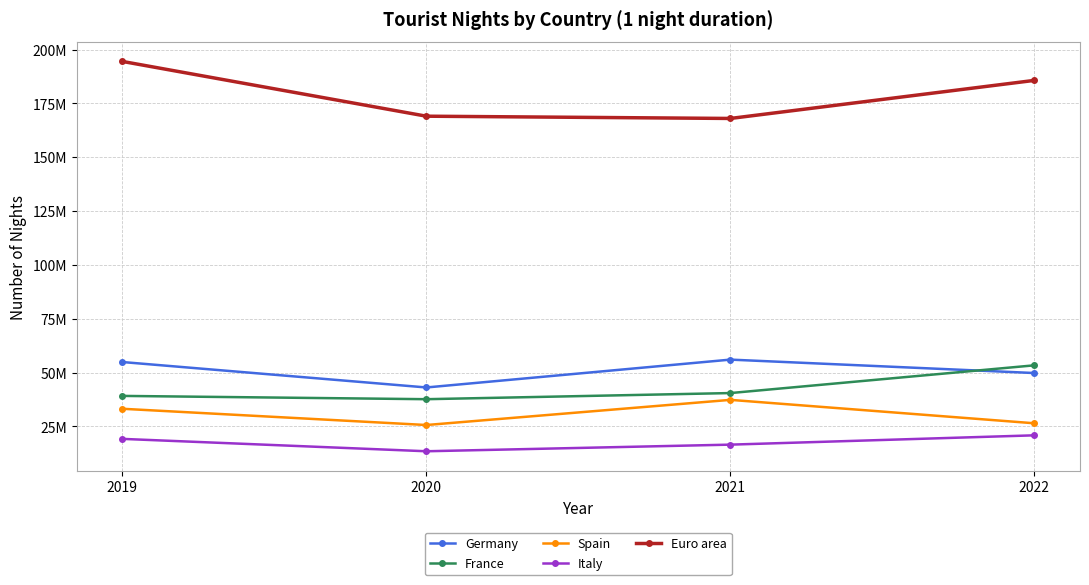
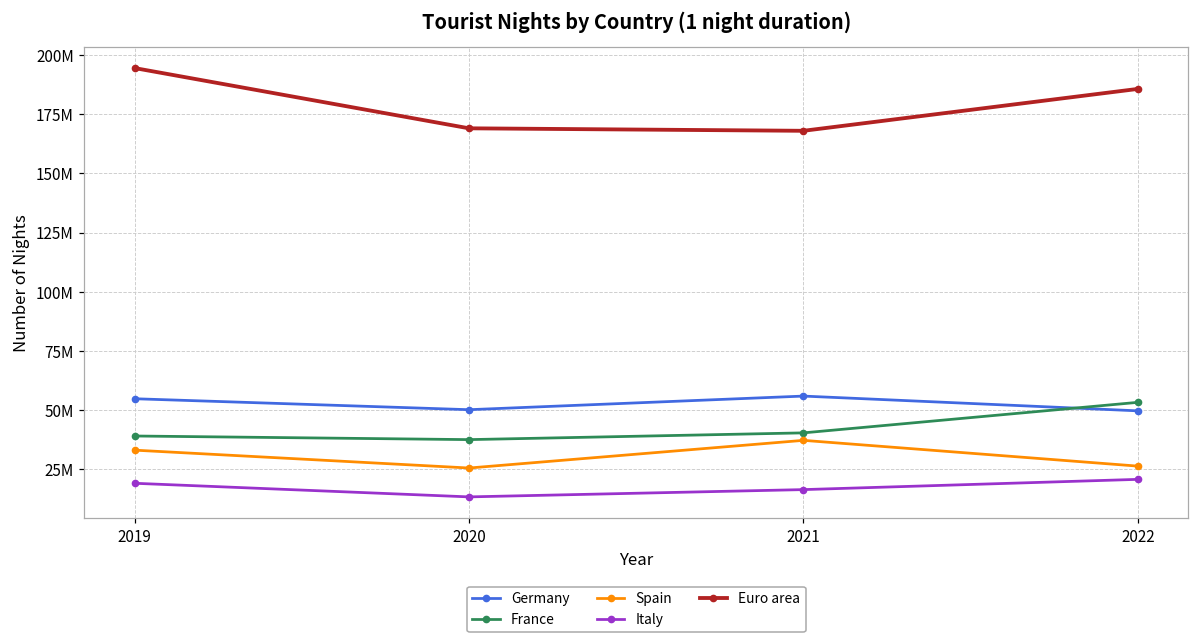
  {
    "Germany": {
      "2019": 55000000,
-     "2020": 43000000,
+     "2020": 50000000,
      "2021": 56000000,
      "2022": 50000000
    },
    "France": {
      "2019": 39000000,
      "2020": 38000000,
      "2021": 40000000,
      "2022": 53000000
    },
    "Spain": {
      "2019": 33000000,
      "2020": 26000000,
      "2021": 37000000,
      "2022": 26000000
    },
    "Italy": {
      "2019": 19000000,
      "2020": 13000000,
      "2021": 17000000,
      "2022": 21000000
    },
    "Euro area": {
      "2019": 194000000,
      "2020": 169000000,
      "2021": 168000000,
      "2022": 186000000
    }
  }
